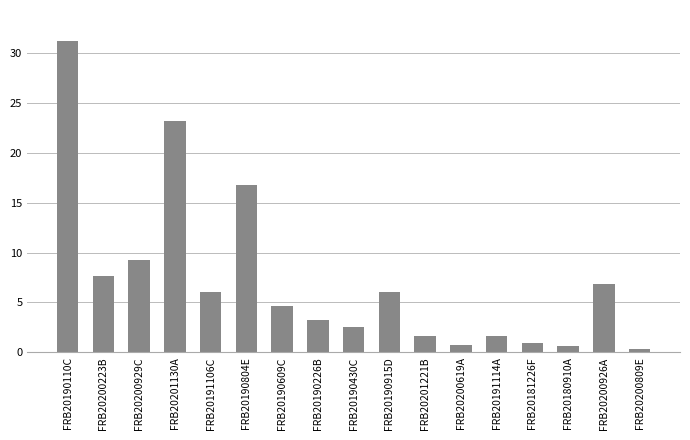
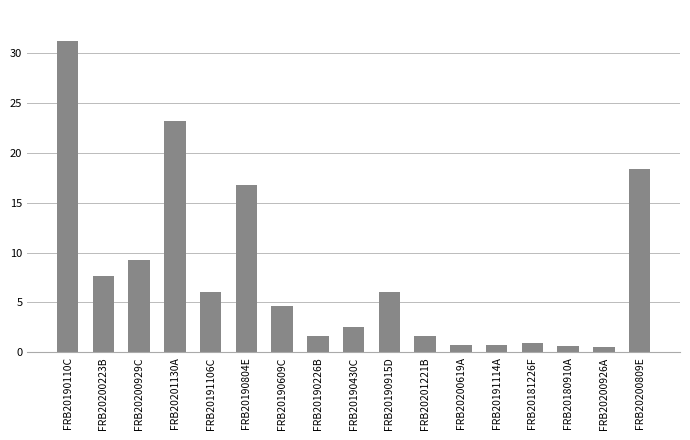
  {
    "FRB20190110C": 31,
    "FRB20200223B": 8,
    "FRB20200929C": 9,
    "FRB20201130A": 23,
    "FRB20191106C": 6,
    "FRB20190804E": 17,
    "FRB20190609C": 5,
-   "FRB20190226B": 3,
+   "FRB20190226B": 2,
    "FRB20190430C": 3,
    "FRB20190915D": 6,
    "FRB20201221B": 2,
    "FRB20200619A": 1,
-   "FRB20191114A": 2,
+   "FRB20191114A": 1,
    "FRB20181226F": 1,
    "FRB20180910A": 1,
-   "FRB20200926A": 7,
-   "FRB20200809E": 0
+   "FRB20200926A": 1,
+   "FRB20200809E": 18
  }
